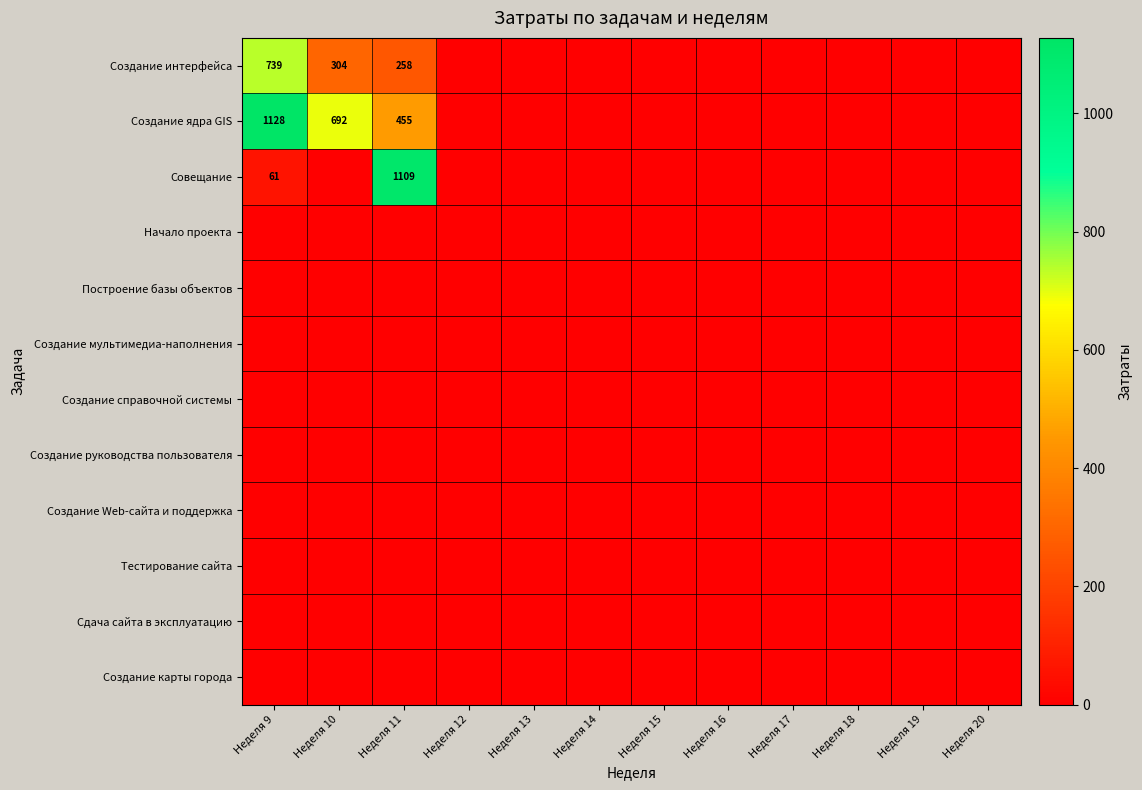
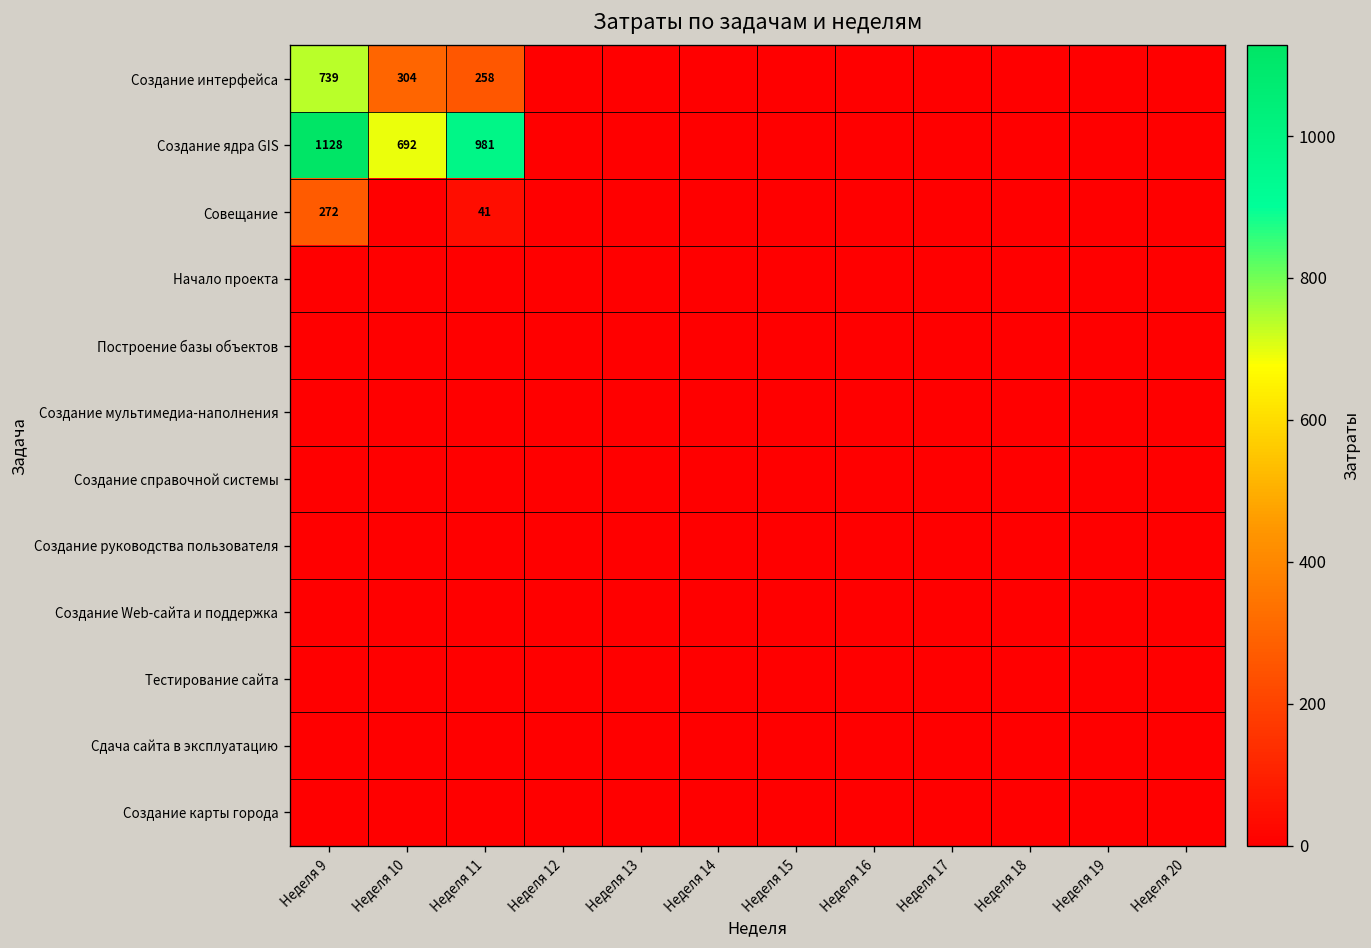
  {
    "Создание интерфейса": {
      "Неделя 9": 739,
      "Неделя 10": 304,
      "Неделя 11": 258
    },
    "Создание ядра GIS": {
      "Неделя 9": 1128,
      "Неделя 10": 692,
-     "Неделя 11": 455
+     "Неделя 11": 981
    },
    "Совещание": {
-     "Неделя 9": 61,
-     "Неделя 11": 1109
+     "Неделя 9": 272,
+     "Неделя 11": 41
    }
  }
